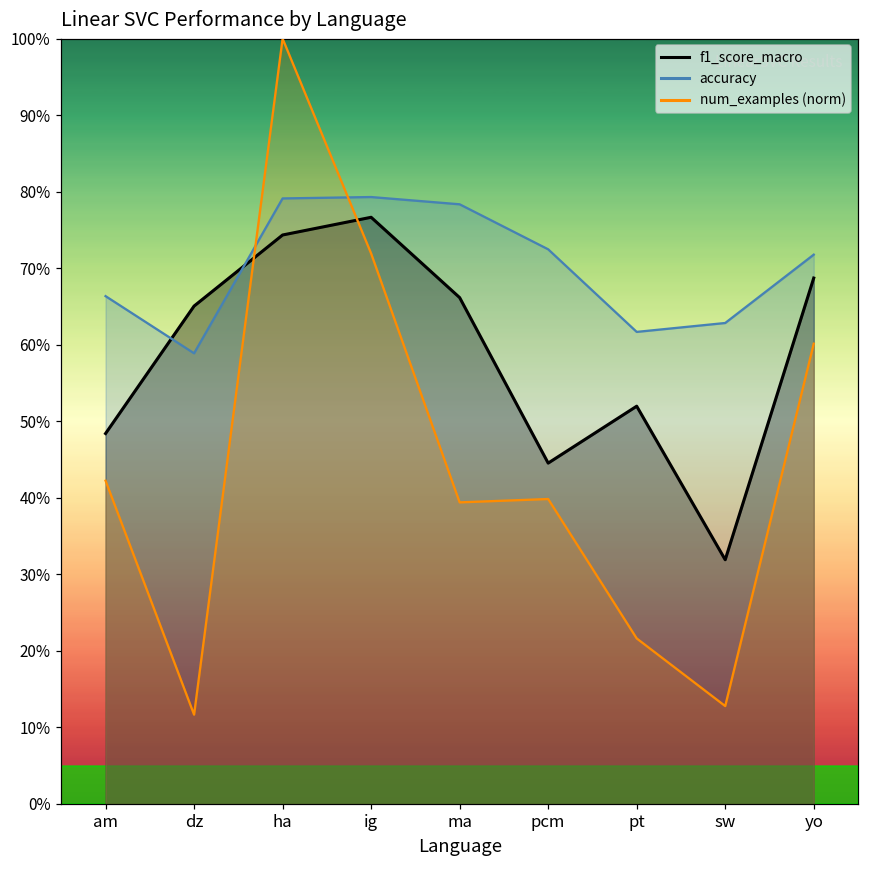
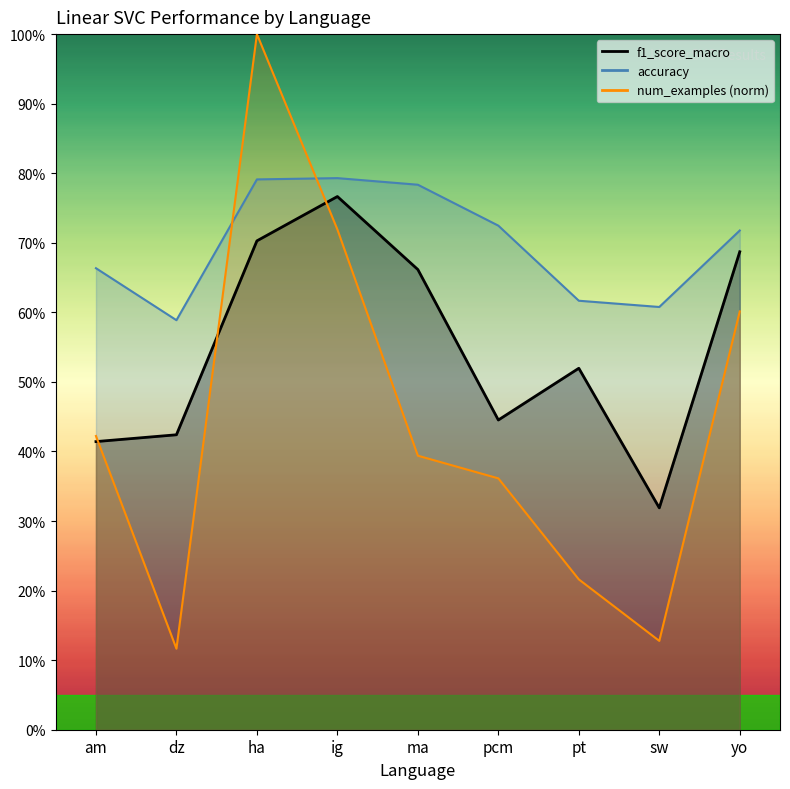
  {
    "f1_score_macro": {
-     "am": "48%",
-     "dz": "65%",
-     "ha": "74%",
+     "am": "41%",
+     "dz": "42%",
+     "ha": "70%",
      "ig": "77%",
      "ma": "66%",
      "pcm": "45%",
      "pt": "52%",
      "sw": "32%",
      "yo": "69%"
    },
    "accuracy": {
      "am": "66%",
      "dz": "59%",
      "ha": "79%",
      "ig": "79%",
      "ma": "78%",
      "pcm": "72%",
      "pt": "62%",
-     "sw": "63%",
+     "sw": "61%",
      "yo": "72%"
    },
    "num_examples (norm)": {
      "am": "42%",
      "dz": "12%",
      "ha": "100%",
      "ig": "72%",
      "ma": "39%",
-     "pcm": "40%",
+     "pcm": "36%",
      "pt": "22%",
      "sw": "13%",
      "yo": "60%"
    }
  }
